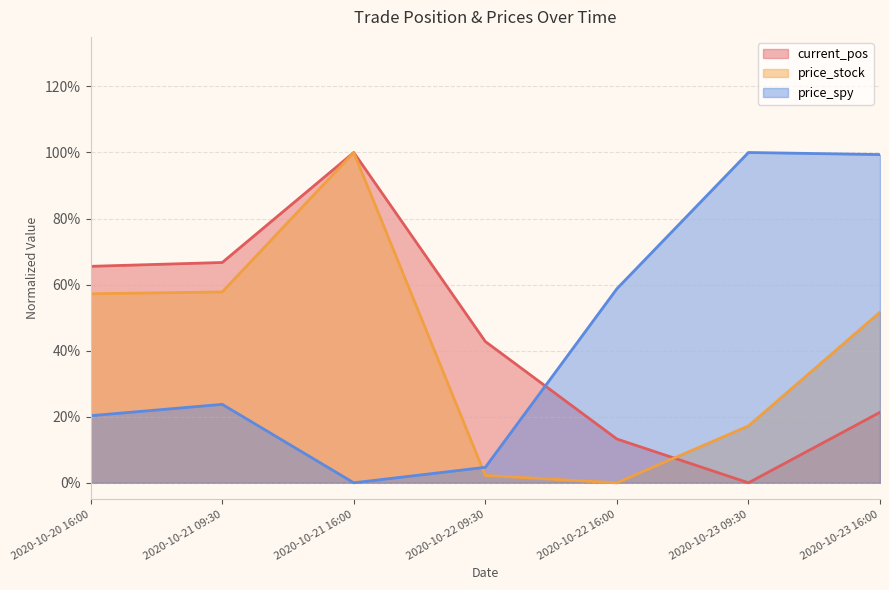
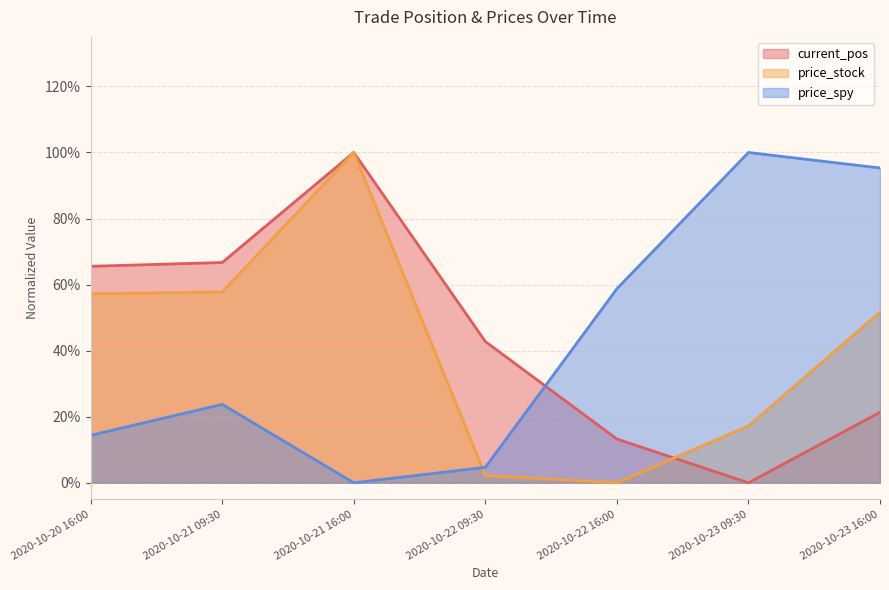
  {
    "price_spy": {
-     "2020-10-20 16:00": "20%",
+     "2020-10-20 16:00": "14%",
      "2020-10-21 09:30": "24%",
      "2020-10-21 16:00": "0%",
      "2020-10-22 09:30": "5%",
      "2020-10-22 16:00": "59%",
      "2020-10-23 09:30": "100%",
-     "2020-10-23 16:00": "99%"
+     "2020-10-23 16:00": "95%"
    }
  }
